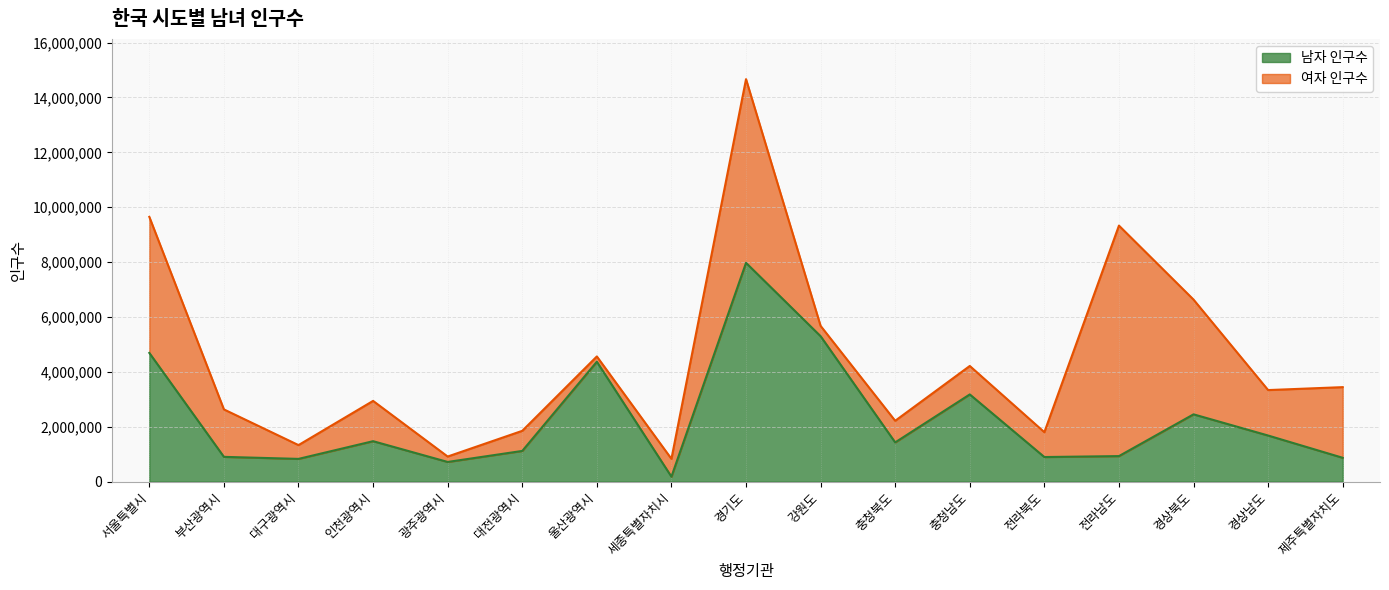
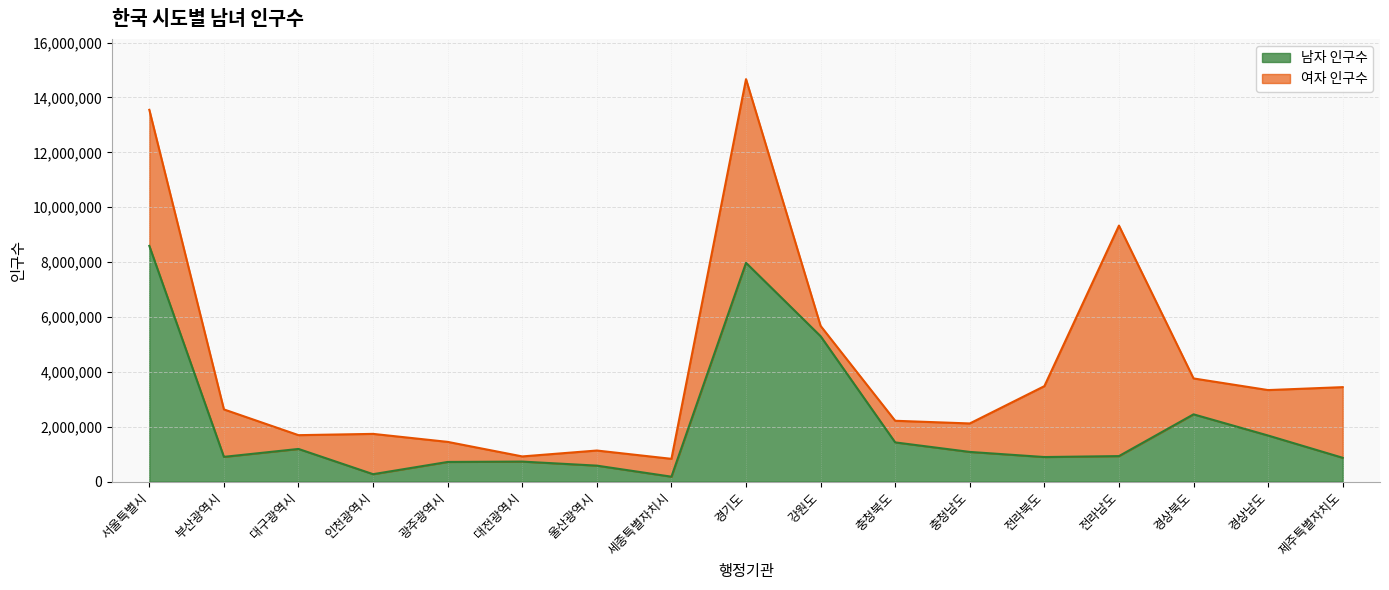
  {
    "남자 인구수": {
-     "서울특별시": "4,700,000",
+     "서울특별시": "8,600,000",
      "부산광역시": "900,000",
-     "대구광역시": "800,000",
-     "인천광역시": "1,500,000",
+     "대구광역시": "1,200,000",
+     "인천광역시": "300,000",
      "광주광역시": "700,000",
-     "대전광역시": "1,100,000",
-     "울산광역시": "4,400,000",
+     "대전광역시": "700,000",
+     "울산광역시": "600,000",
      "세종특별자치시": "200,000",
      "경기도": "8,000,000",
      "강원도": "5,300,000",
      "충청북도": "1,400,000",
-     "충청남도": "3,200,000",
+     "충청남도": "1,100,000",
      "전라북도": "900,000",
      "전라남도": "900,000",
      "경상북도": "2,500,000",
      "경상남도": "1,700,000",
      "제주특별자치도": "900,000"
    },
    "여자 인구수": {
      "서울특별시": "5,000,000",
      "부산광역시": "1,700,000",
      "대구광역시": "500,000",
      "인천광역시": "1,500,000",
-     "광주광역시": "200,000",
-     "대전광역시": "700,000",
-     "울산광역시": "200,000",
+     "광주광역시": "700,000",
+     "대전광역시": "200,000",
+     "울산광역시": "600,000",
      "세종특별자치시": "700,000",
      "경기도": "6,700,000",
      "강원도": "400,000",
      "충청북도": "800,000",
      "충청남도": "1,000,000",
-     "전라북도": "900,000",
+     "전라북도": "2,600,000",
      "전라남도": "8,400,000",
-     "경상북도": "4,200,000",
+     "경상북도": "1,300,000",
      "경상남도": "1,700,000",
      "제주특별자치도": "2,600,000"
    }
  }
